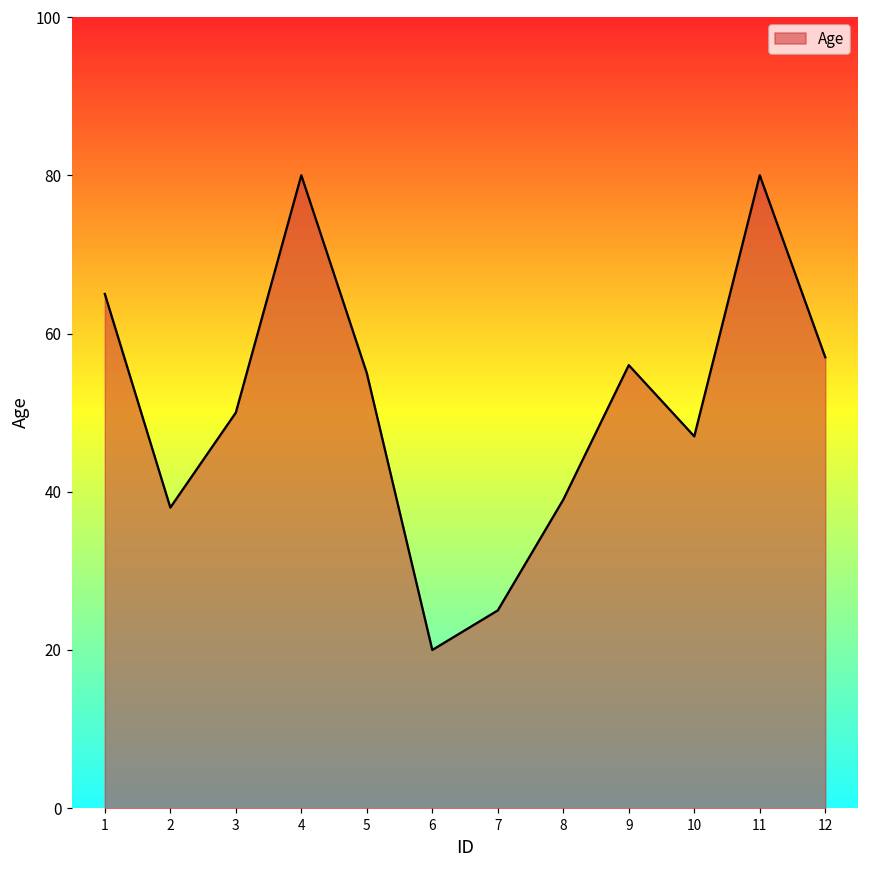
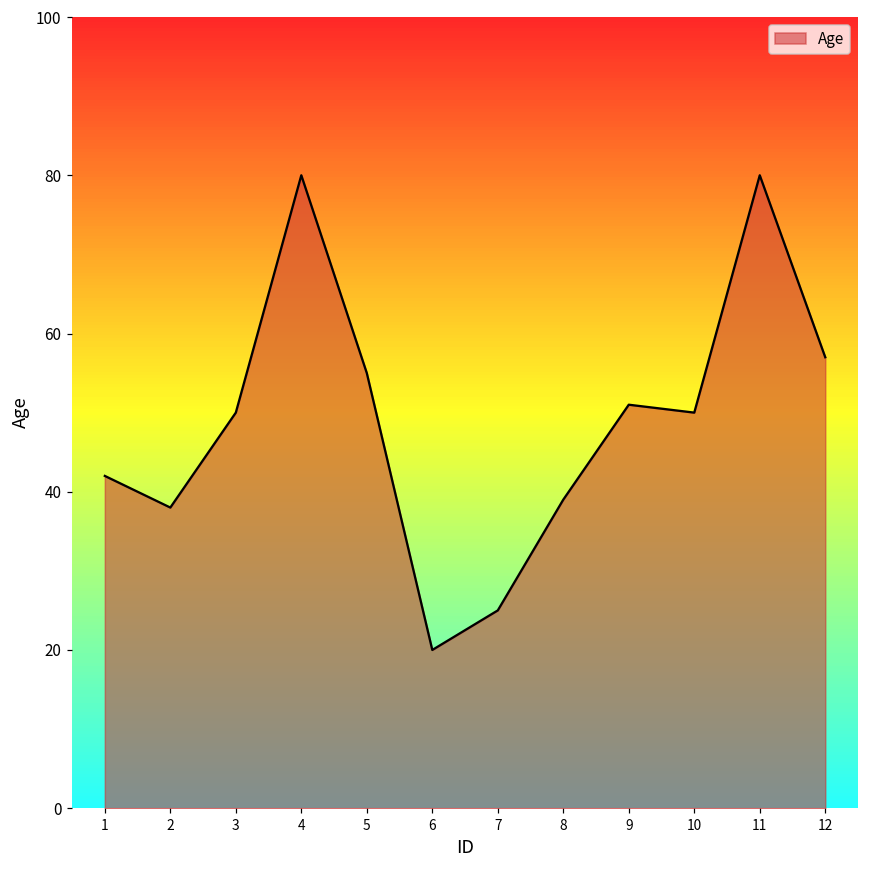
  {
-   "1": 65,
+   "1": 42,
    "2": 38,
    "3": 50,
    "4": 80,
    "5": 55,
    "6": 20,
    "7": 25,
    "8": 39,
-   "9": 56,
-   "10": 47,
+   "9": 51,
+   "10": 50,
    "11": 80,
    "12": 57
  }
